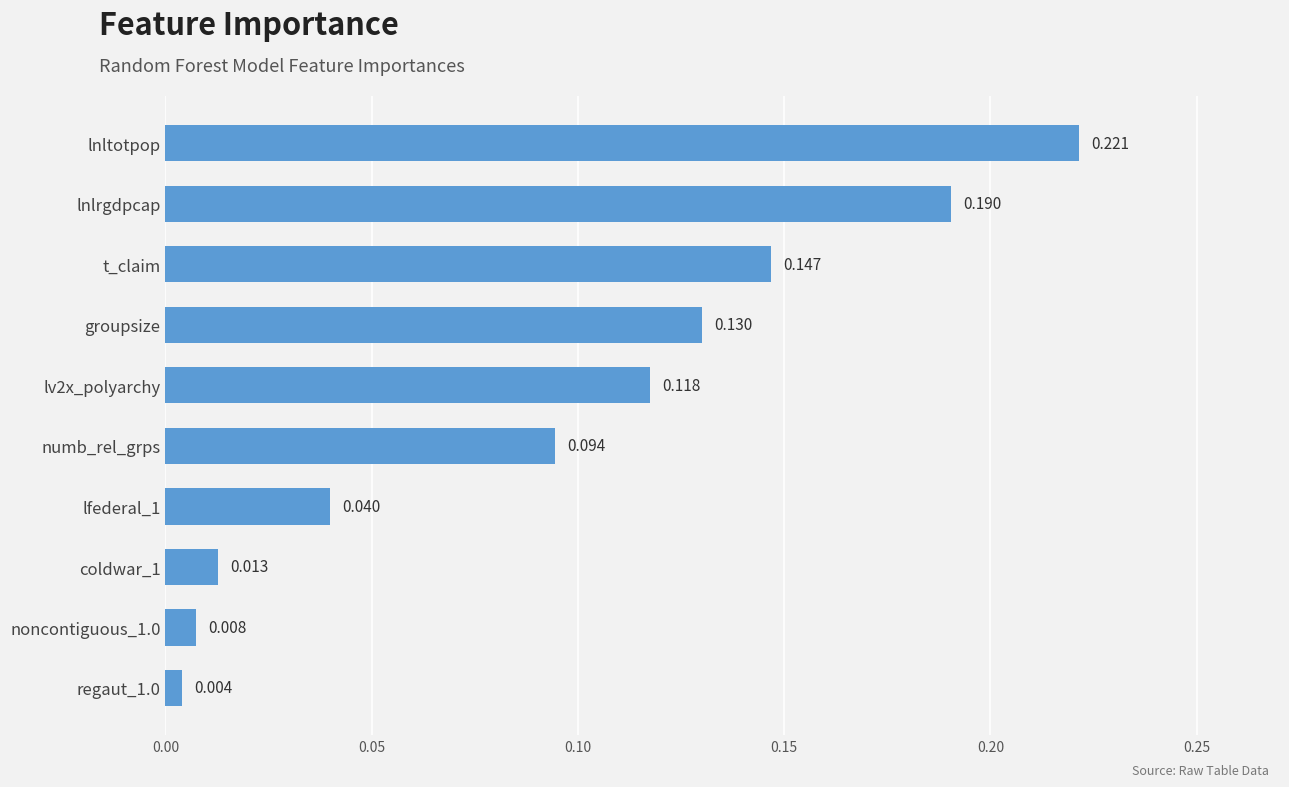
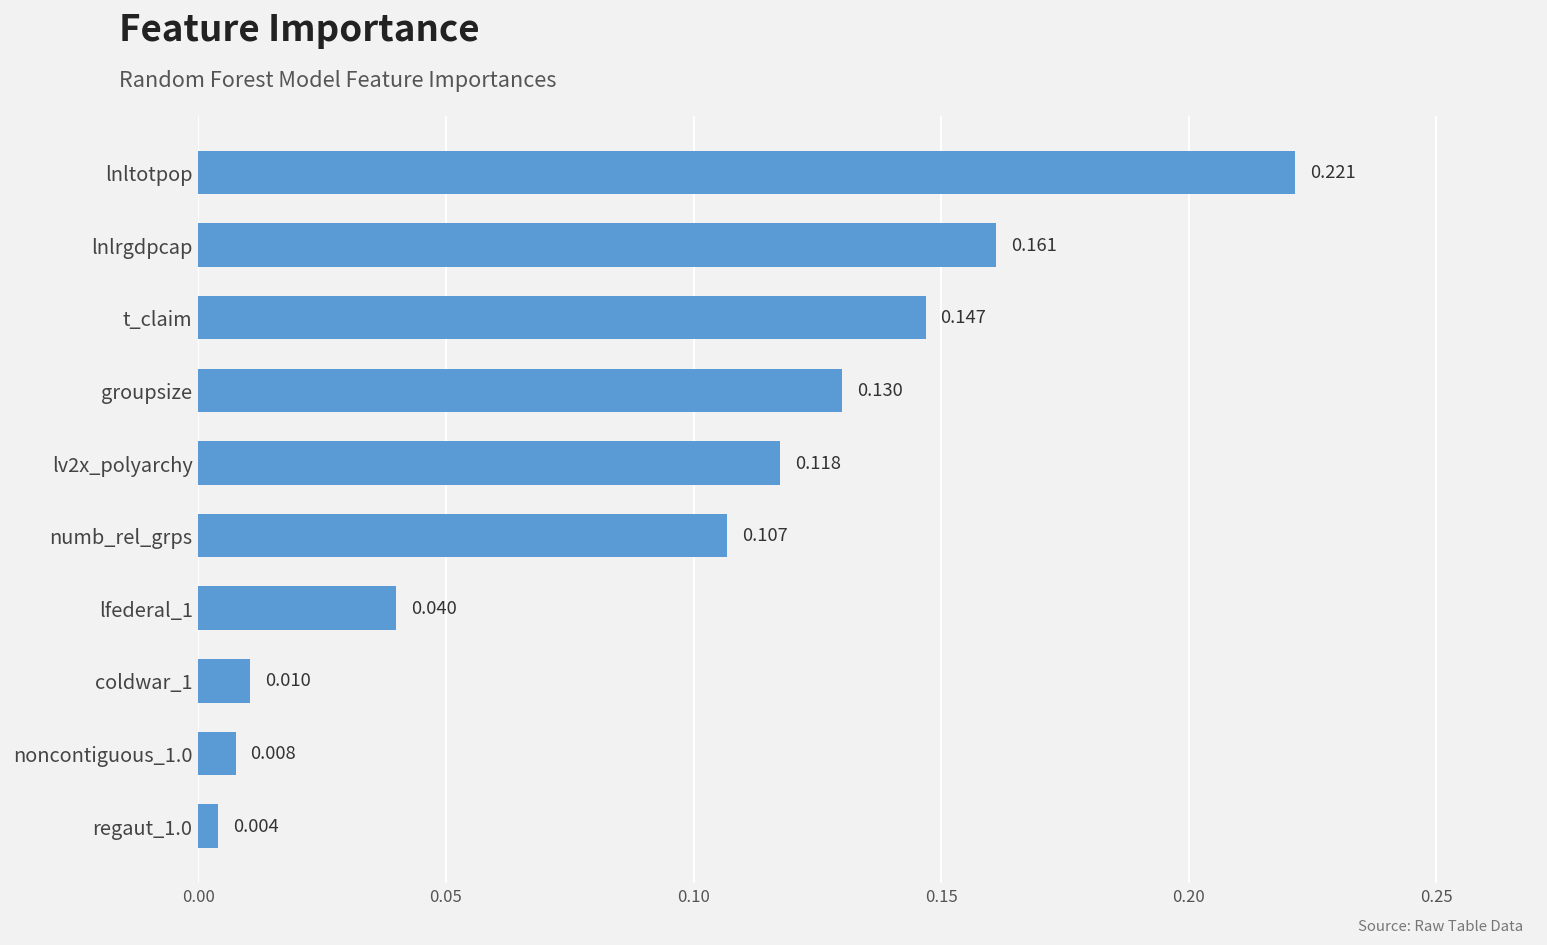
  {
    "lnltotpop": 0.221,
-   "lnlrgdpcap": 0.190,
+   "lnlrgdpcap": 0.161,
    "t_claim": 0.147,
    "groupsize": 0.130,
    "lv2x_polyarchy": 0.118,
-   "numb_rel_grps": 0.094,
+   "numb_rel_grps": 0.107,
    "lfederal_1": 0.040,
-   "coldwar_1": 0.013,
+   "coldwar_1": 0.010,
    "noncontiguous_1.0": 0.008,
    "regaut_1.0": 0.004
  }
